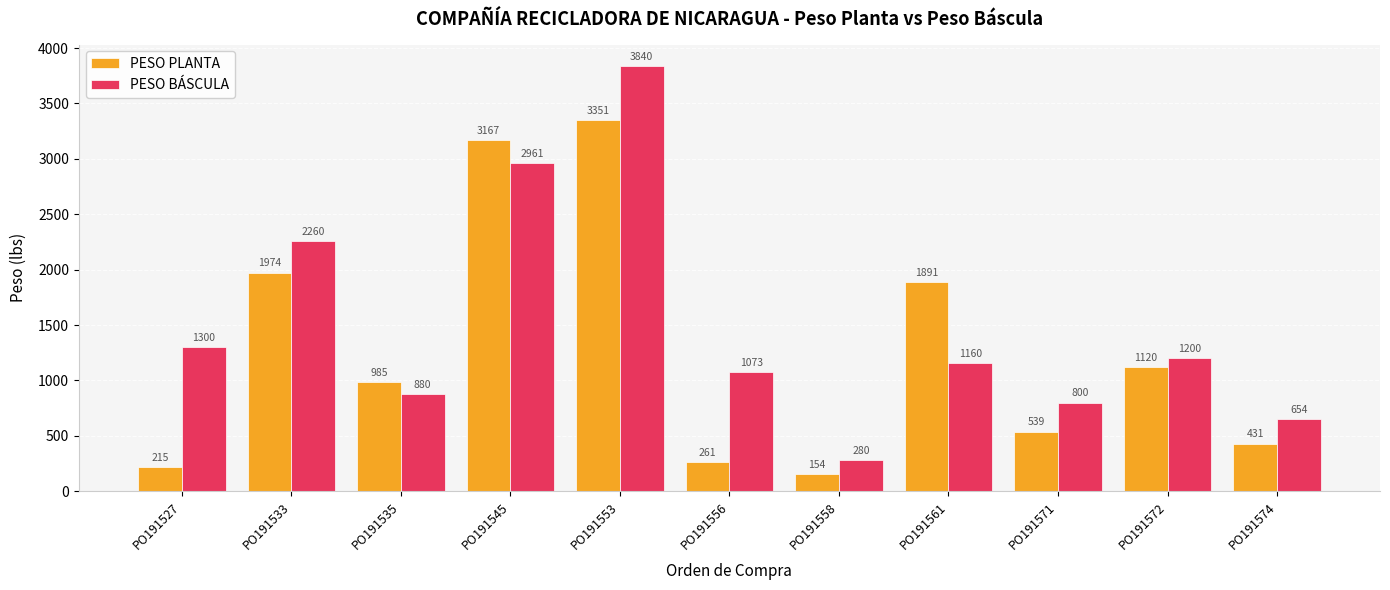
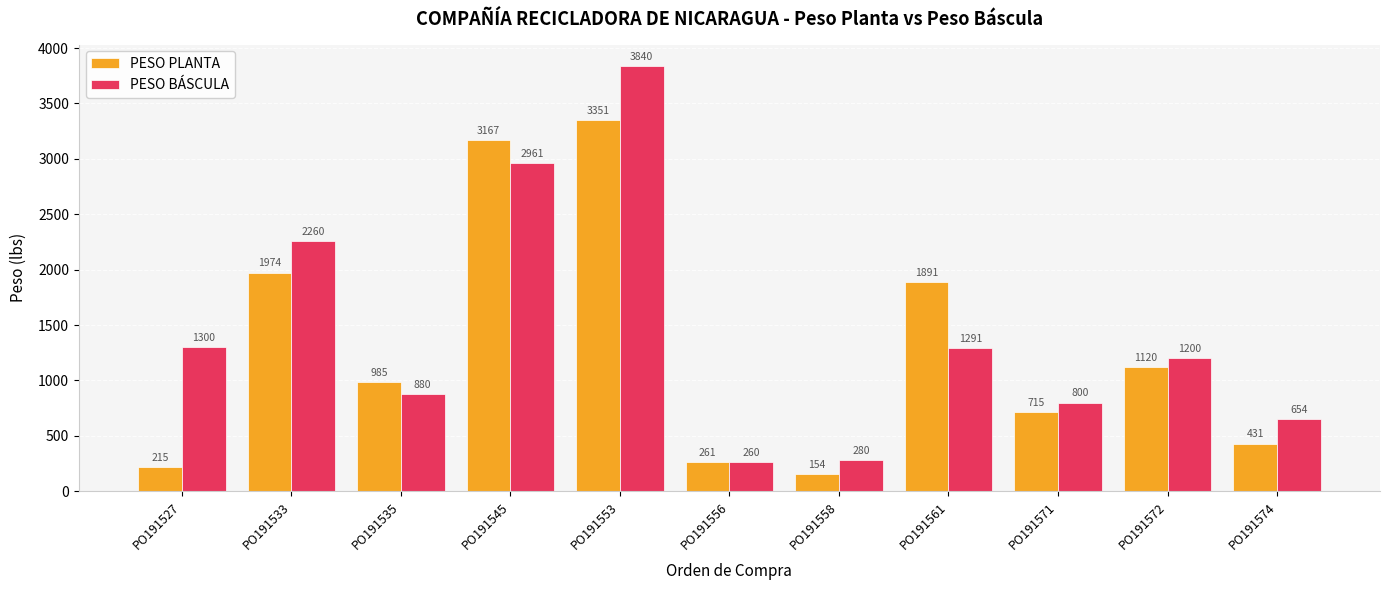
  {
    "PESO PLANTA": {
      "PO191527": 215,
      "PO191533": 1974,
      "PO191535": 985,
      "PO191545": 3167,
      "PO191553": 3351,
      "PO191556": 261,
      "PO191558": 154,
      "PO191561": 1891,
-     "PO191571": 539,
+     "PO191571": 715,
      "PO191572": 1120,
      "PO191574": 431
    },
    "PESO BÁSCULA": {
      "PO191527": 1300,
      "PO191533": 2260,
      "PO191535": 880,
      "PO191545": 2961,
      "PO191553": 3840,
-     "PO191556": 1073,
+     "PO191556": 260,
      "PO191558": 280,
-     "PO191561": 1160,
+     "PO191561": 1291,
      "PO191571": 800,
      "PO191572": 1200,
      "PO191574": 654
    }
  }
